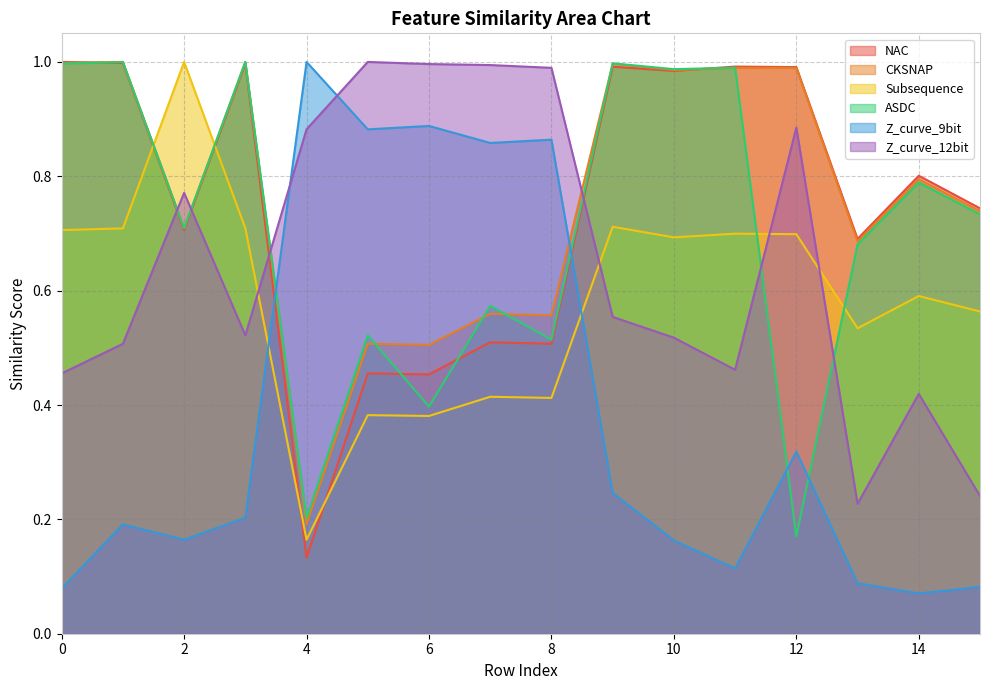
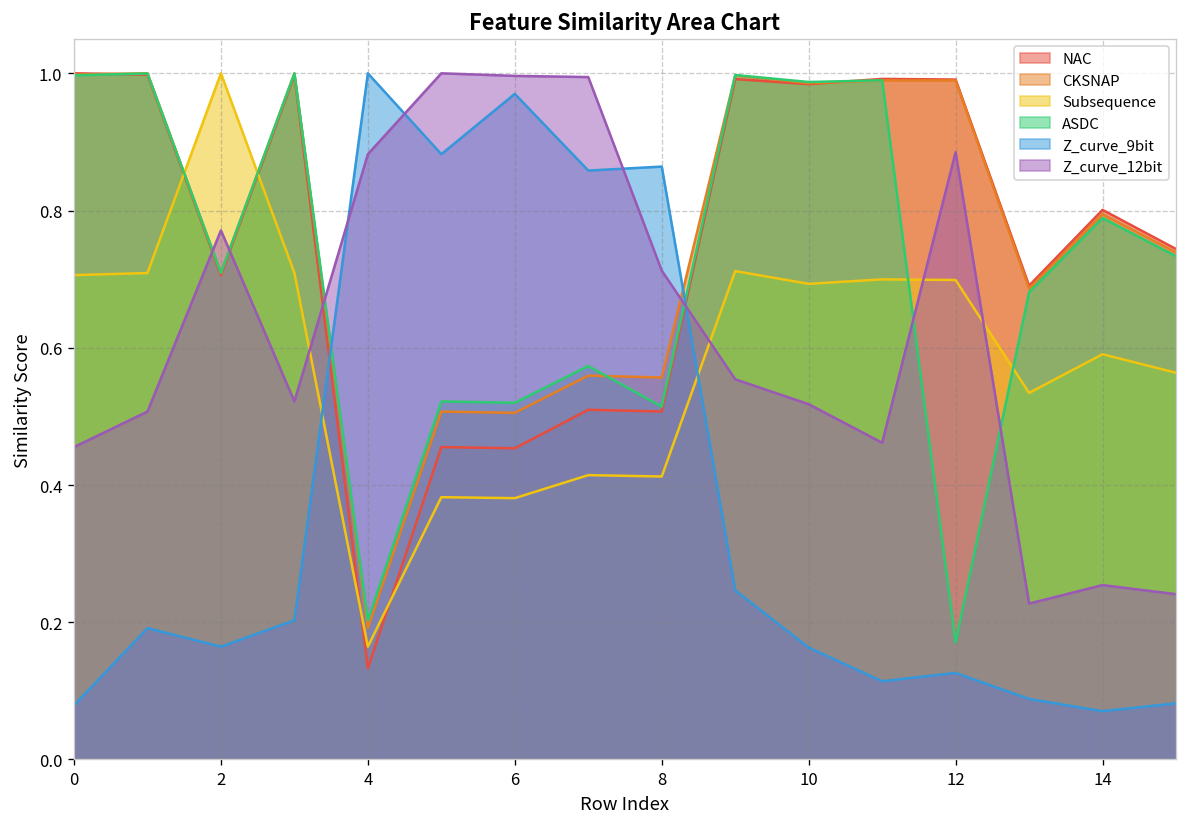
  {
    "ASDC": {
      "4": 0.20,
-     "6": 0.40,
+     "6": 0.52,
      "8": 0.51,
      "12": 0.17,
      "14": 0.79
    },
    "Z_curve_9bit": {
      "0": 0.08,
      "2": 0.16,
      "4": 1.00,
-     "6": 0.89,
+     "6": 0.97,
      "8": 0.86,
      "10": 0.16,
-     "12": 0.32,
+     "12": 0.13,
      "14": 0.07
    },
    "Z_curve_12bit": {
      "0": 0.46,
      "2": 0.77,
      "4": 0.88,
      "6": 1.00,
-     "8": 0.99,
+     "8": 0.71,
      "10": 0.52,
      "12": 0.89,
-     "14": 0.42
+     "14": 0.25
    }
  }
